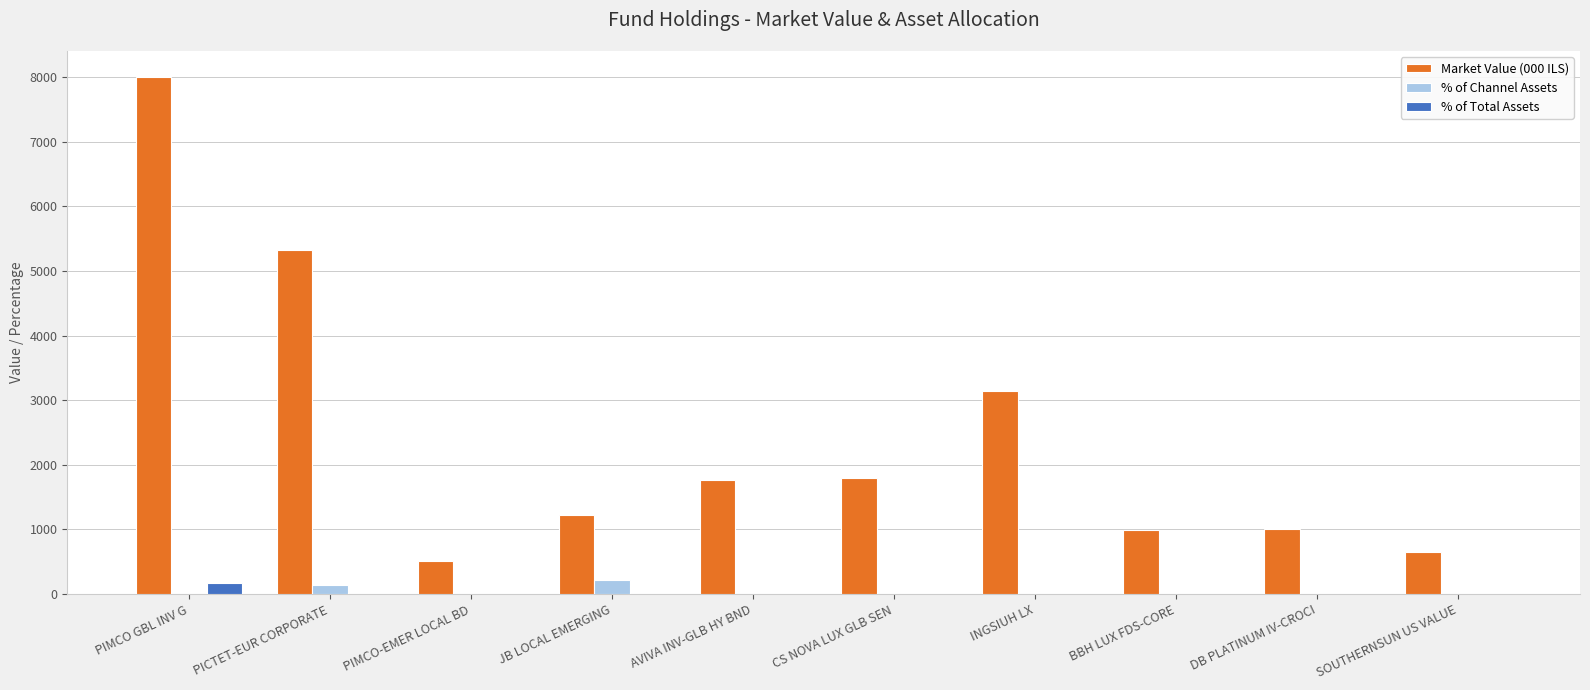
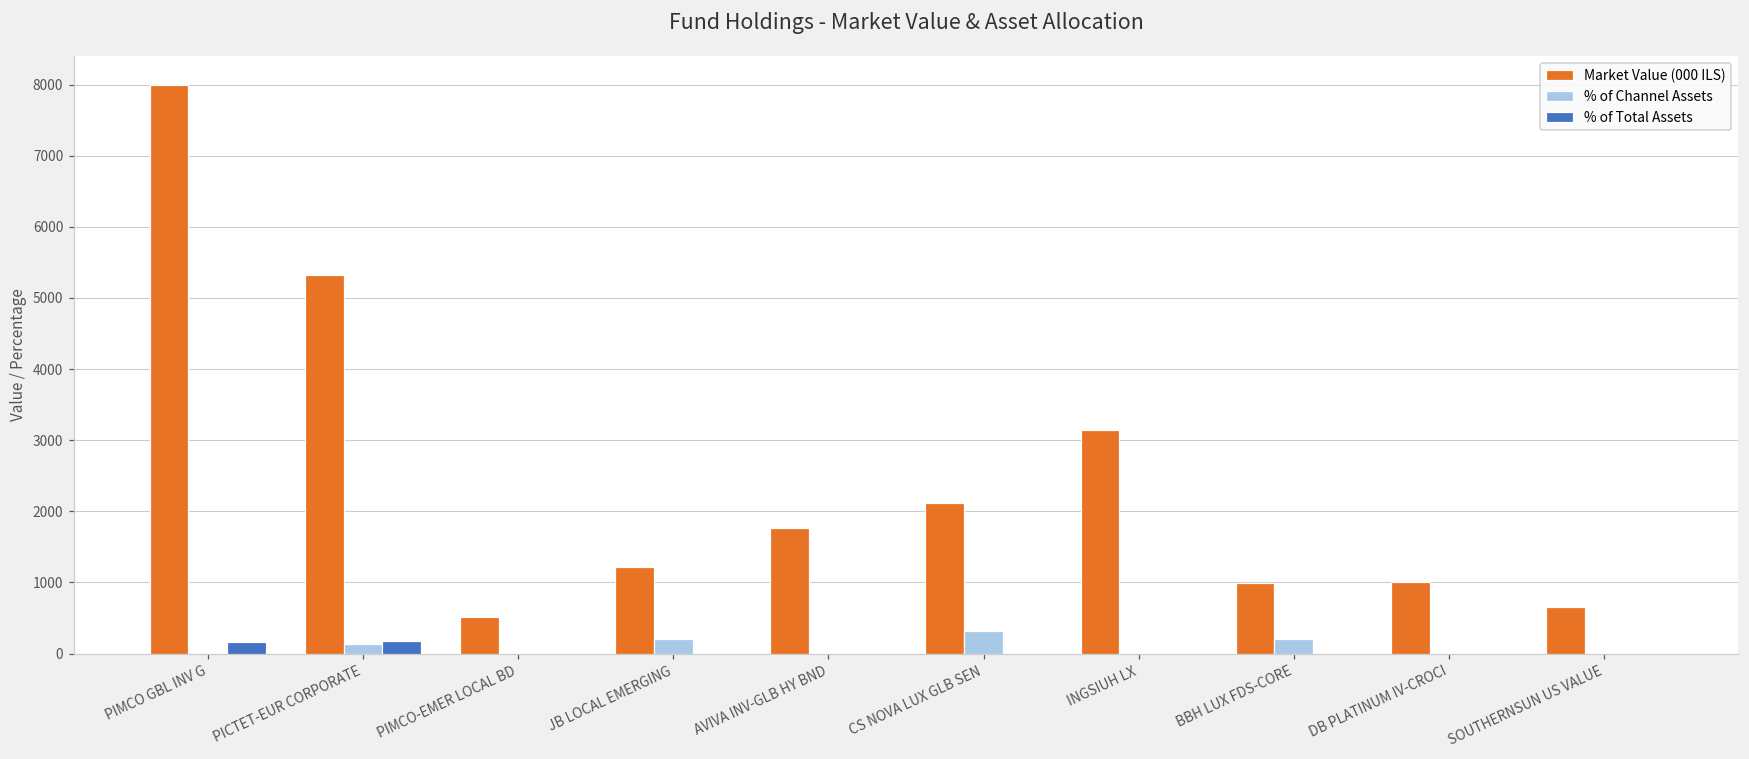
  {
    "Market Value (000 ILS)": {
      "PIMCO GBL INV G": 8000,
      "PICTET-EUR CORPORATE": 5300,
      "PIMCO-EMER LOCAL BD": 500,
      "JB LOCAL EMERGING": 1200,
      "AVIVA INV-GLB HY BND": 1800,
-     "CS NOVA LUX GLB SEN": 1800,
+     "CS NOVA LUX GLB SEN": 2100,
      "INGSIUH LX": 3100,
      "BBH LUX FDS-CORE": 1000,
      "DB PLATINUM IV-CROCI": 1000,
      "SOUTHERNSUN US VALUE": 700
    },
    "% of Channel Assets": {
      "PICTET-EUR CORPORATE": 100,
      "JB LOCAL EMERGING": 200,
-     "CS NOVA LUX GLB SEN": 0,
-     "BBH LUX FDS-CORE": 0
+     "CS NOVA LUX GLB SEN": 300,
+     "BBH LUX FDS-CORE": 200
    },
    "% of Total Assets": {
      "PIMCO GBL INV G": 200,
-     "PICTET-EUR CORPORATE": 0
+     "PICTET-EUR CORPORATE": 200
    }
  }
